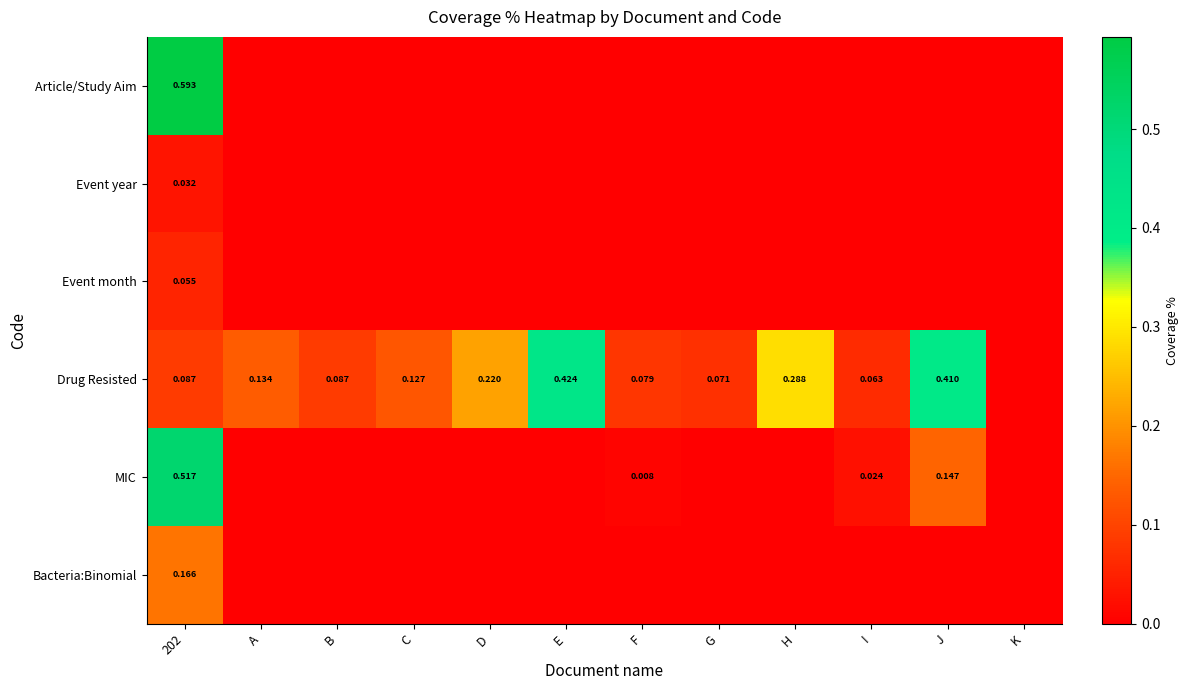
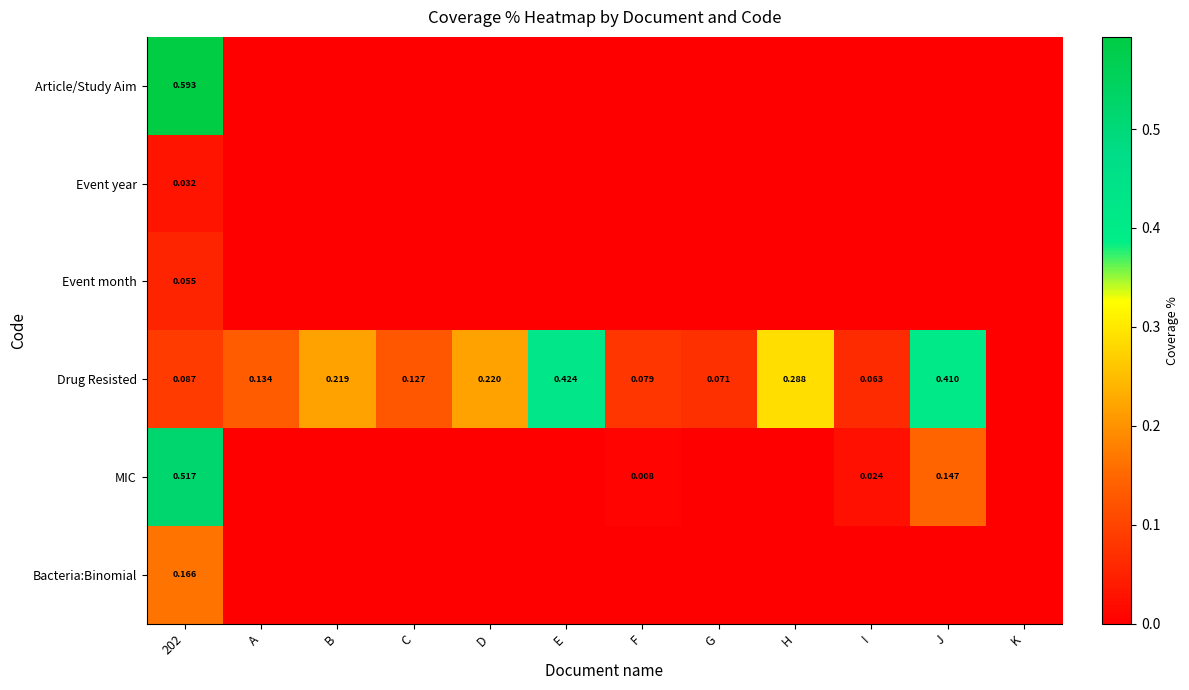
  {
    "Article/Study Aim": {
      "202": 0.593
    },
    "Event year": {
      "202": 0.032
    },
    "Event month": {
      "202": 0.055
    },
    "Drug Resisted": {
      "202": 0.087,
      "A": 0.134,
-     "B": 0.087,
+     "B": 0.219,
      "C": 0.127,
      "D": 0.220,
      "E": 0.424,
      "F": 0.079,
      "G": 0.071,
      "H": 0.288,
      "I": 0.063,
      "J": 0.410
    },
    "MIC": {
      "202": 0.517,
      "F": 0.008,
      "I": 0.024,
      "J": 0.147
    },
    "Bacteria:Binomial": {
      "202": 0.166
    }
  }
